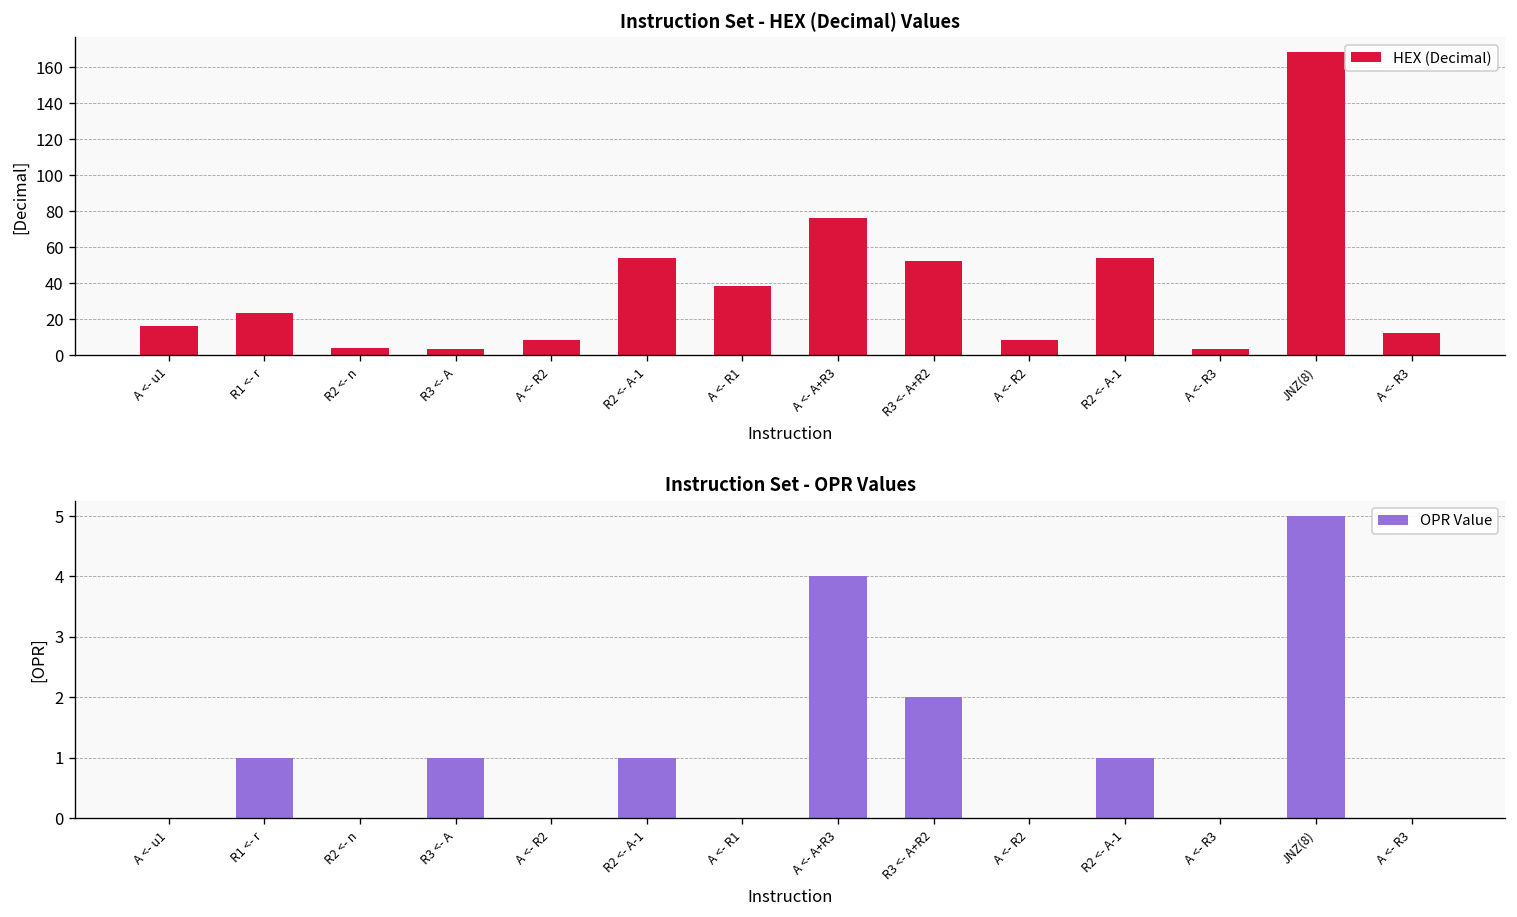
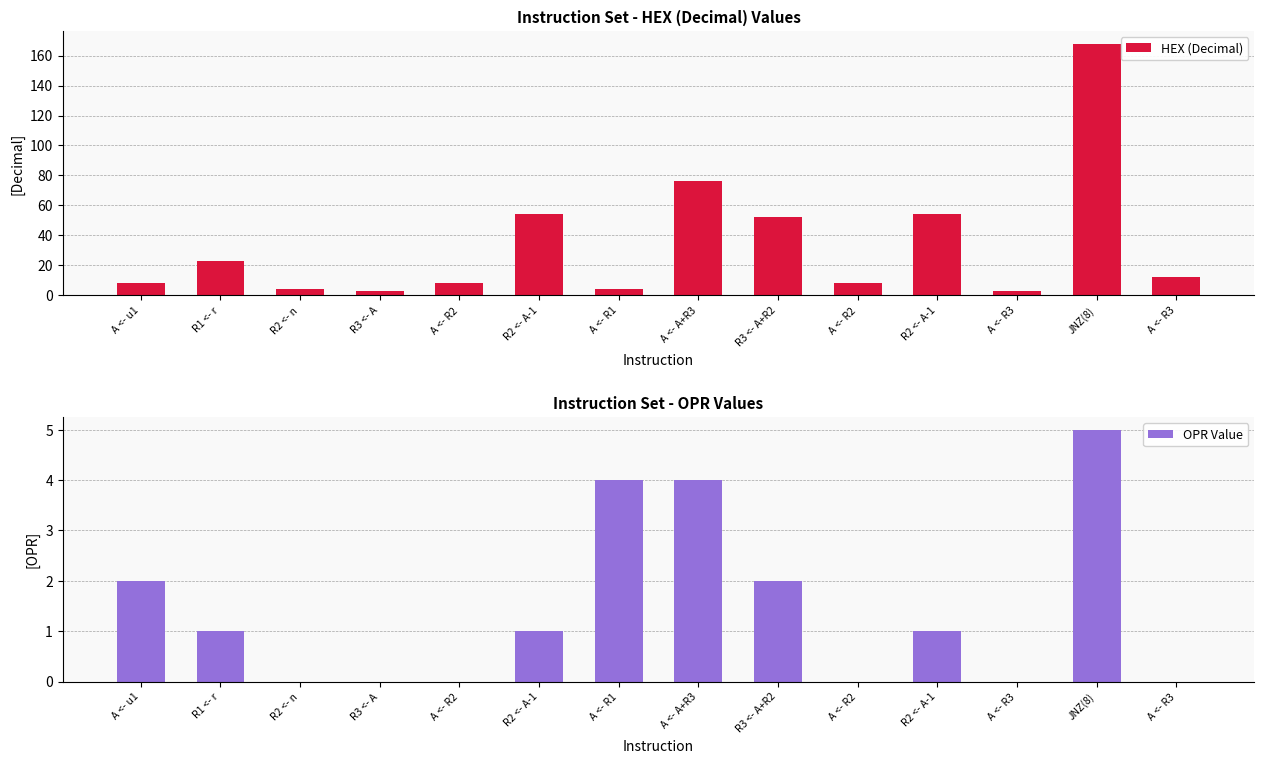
  {
    "Instruction Set - HEX (Decimal) Values": {
-     "A <- u1": 16,
+     "A <- u1": 8,
      "R1 <- r": 23,
      "R2 <- n": 4,
      "R3 <- A": 3,
-     "A <- R1": 38,
+     "A <- R1": 4,
      "A <- A+R3": 76,
      "R3 <- A+R2": 52,
      "JNZ(8)": 168
    },
    "Instruction Set - OPR Values": {
-     "A <- u1": 0,
+     "A <- u1": 2,
      "R1 <- r": 1,
      "R2 <- n": 0,
-     "R3 <- A": 1,
-     "A <- R1": 0,
+     "R3 <- A": 0,
+     "A <- R1": 4,
      "A <- A+R3": 4,
      "R3 <- A+R2": 2,
      "JNZ(8)": 5
    }
  }
